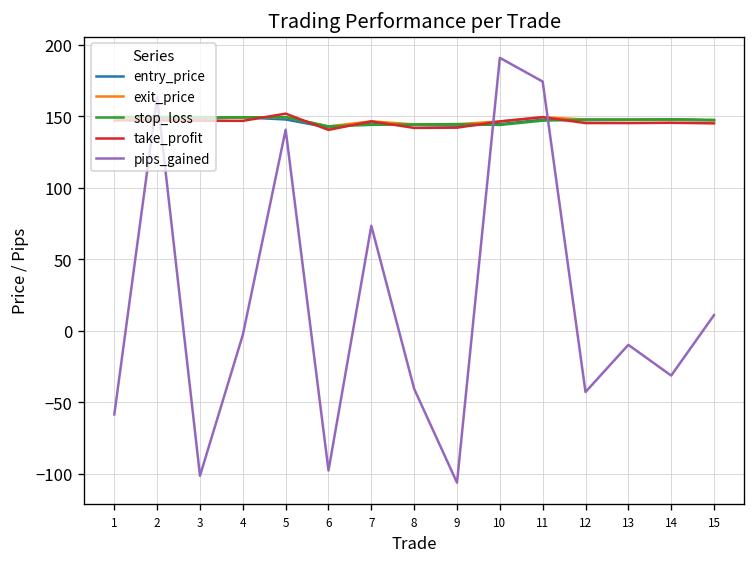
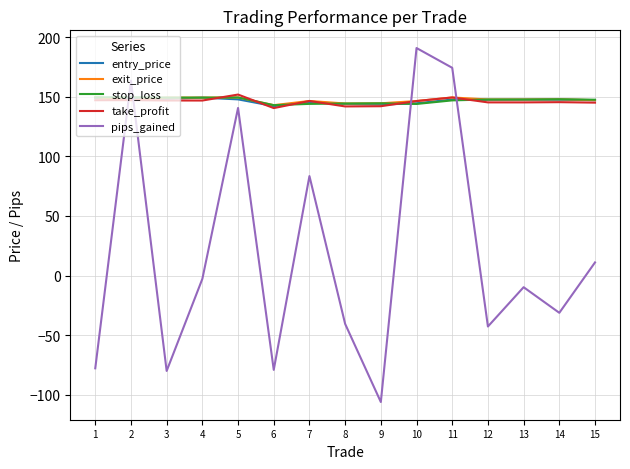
  {
    "take_profit": {
      "4": 147,
      "5": 152,
      "13": 145
    },
    "pips_gained": {
-     "1": -59,
-     "3": -101,
+     "1": -78,
+     "3": -80,
      "4": -3,
      "5": 141,
-     "6": -98,
-     "7": 74,
+     "6": -79,
+     "7": 84,
      "8": -41,
      "9": -106,
      "10": 191,
      "11": 174,
      "12": -43,
      "13": -10,
      "14": -31,
      "15": 11
    }
  }
